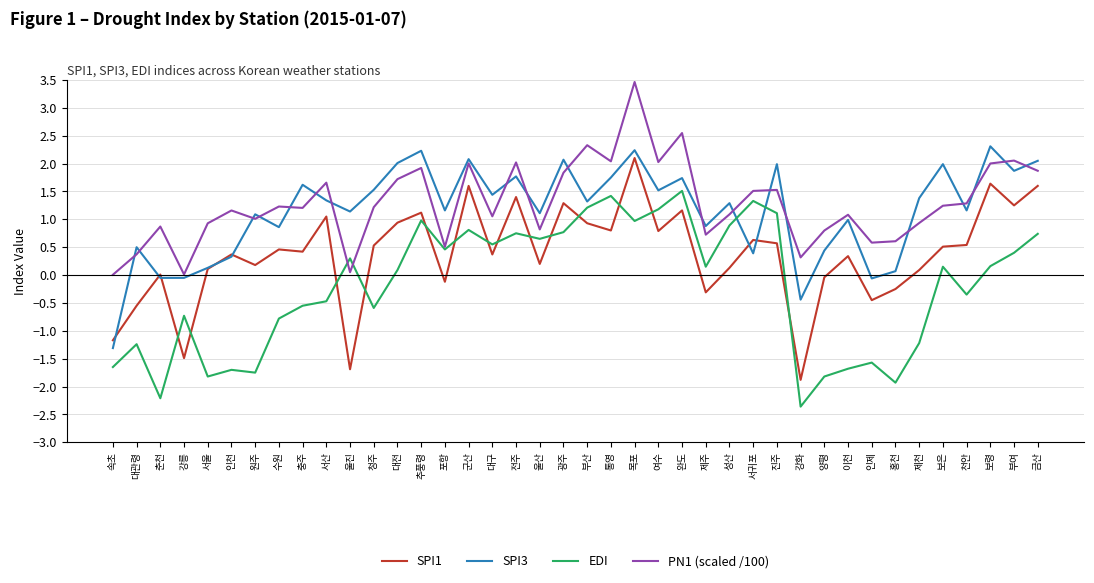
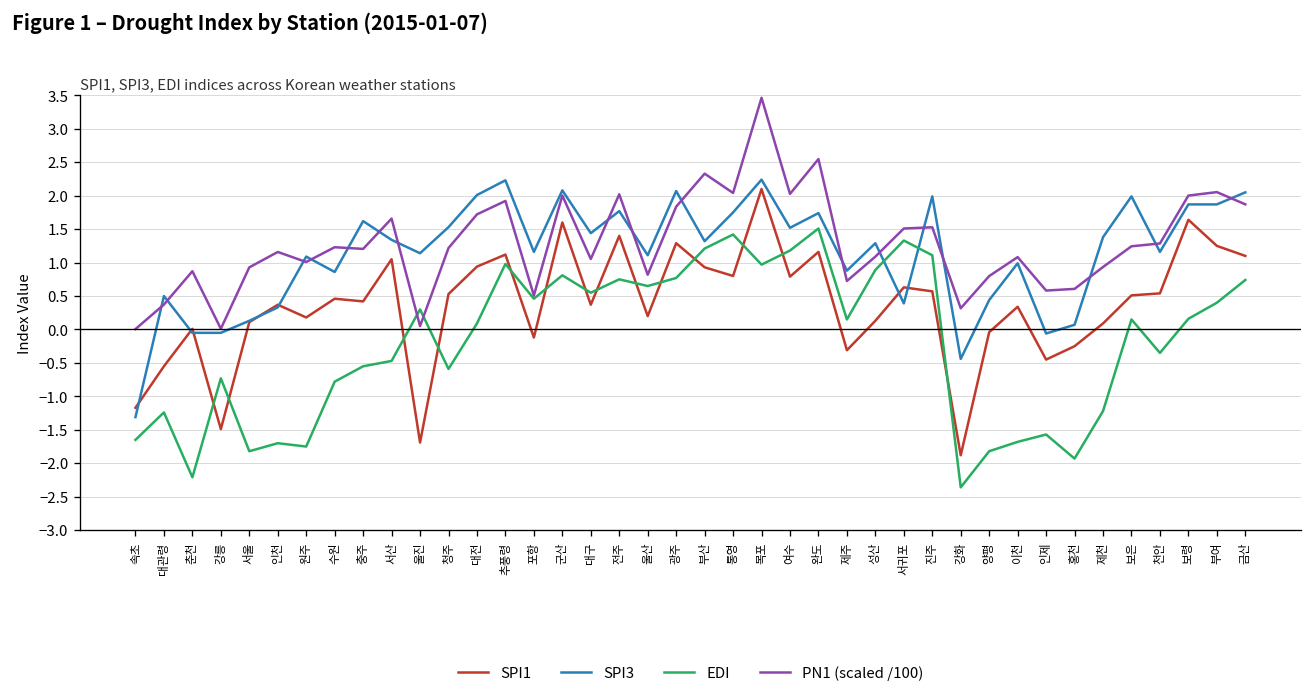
  {
    "SPI1": {
      "속초": -1.2,
      "대관령": -0.6,
      "춘천": 0.0,
      "강릉": -1.5,
      "원주": 0.2,
      "수원": 0.5,
      "충주": 0.4,
      "서산": 1.1,
      "울진": -1.7,
      "청주": 0.5,
      "대전": 0.9,
      "추풍령": 1.1,
      "포항": -0.1,
      "군산": 1.6,
      "대구": 0.4,
      "전주": 1.4,
      "울산": 0.2,
      "광주": 1.3,
      "부산": 0.9,
      "통영": 0.8,
      "목포": 2.1,
      "여수": 0.8,
      "완도": 1.2,
      "제주": -0.3,
      "성산": 0.1,
      "서귀포": 0.6,
      "진주": 0.6,
      "강화": -1.9,
      "양평": 0.0,
      "이천": 0.3,
      "인제": -0.5,
      "홍천": -0.3,
      "제천": 0.1,
      "보은": 0.5,
      "천안": 0.5,
      "보령": 1.6,
      "부여": 1.3,
-     "금산": 1.6
+     "금산": 1.1
    },
    "SPI3": {
      "속초": -1.3,
      "대관령": 0.5,
      "춘천": -0.1,
      "강릉": -0.1,
      "원주": 1.1,
      "수원": 0.9,
      "충주": 1.6,
      "서산": 1.3,
      "울진": 1.1,
      "청주": 1.5,
      "대전": 2.0,
      "추풍령": 2.2,
      "포항": 1.2,
      "군산": 2.1,
      "대구": 1.4,
      "전주": 1.8,
      "울산": 1.1,
      "광주": 2.1,
      "부산": 1.3,
      "통영": 1.8,
      "목포": 2.2,
      "여수": 1.5,
      "완도": 1.7,
      "제주": 0.9,
      "성산": 1.3,
      "서귀포": 0.4,
      "진주": 2.0,
      "강화": -0.4,
      "양평": 0.4,
      "이천": 1.0,
      "인제": -0.1,
      "홍천": 0.1,
      "제천": 1.4,
      "보은": 2.0,
      "천안": 1.2,
-     "보령": 2.3,
+     "보령": 1.9,
      "부여": 1.9,
      "금산": 2.1
    },
    "EDI": {
      "속초": -1.7,
      "대관령": -1.2,
      "춘천": -2.2,
      "강릉": -0.7,
      "서울": -1.8,
      "인천": -1.7,
      "원주": -1.8,
      "수원": -0.8,
      "충주": -0.6,
      "서산": -0.5,
      "울진": 0.3,
      "청주": -0.6,
      "대전": 0.1,
      "추풍령": 1.0,
      "포항": 0.5,
      "군산": 0.8,
      "대구": 0.6,
      "전주": 0.8,
      "울산": 0.7,
      "광주": 0.8,
      "부산": 1.2,
      "통영": 1.4,
      "목포": 1.0,
      "여수": 1.2,
      "완도": 1.5,
      "제주": 0.2,
      "성산": 0.9,
      "서귀포": 1.3,
      "진주": 1.1,
      "강화": -2.4,
      "양평": -1.8,
      "이천": -1.7,
      "인제": -1.6,
      "홍천": -1.9,
      "제천": -1.2,
      "보은": 0.2,
      "천안": -0.4,
      "보령": 0.2,
      "부여": 0.4,
      "금산": 0.7
    },
    "PN1 (scaled /100)": {
      "속초": 0.0,
      "대관령": 0.4,
      "춘천": 0.9,
      "강릉": 0.0,
      "서울": 0.9,
      "인천": 1.2,
      "원주": 1.0,
      "수원": 1.2,
      "충주": 1.2,
      "서산": 1.7,
      "울진": 0.1,
      "청주": 1.2,
      "대전": 1.7,
      "추풍령": 1.9,
      "포항": 0.5,
      "군산": 2.0,
      "대구": 1.1,
      "전주": 2.0,
      "울산": 0.8,
      "광주": 1.8,
      "부산": 2.3,
      "통영": 2.0,
      "목포": 3.5,
      "여수": 2.0,
      "완도": 2.5,
      "제주": 0.7,
      "성산": 1.1,
      "서귀포": 1.5,
      "진주": 1.5,
      "강화": 0.3,
      "양평": 0.8,
      "이천": 1.1,
      "인제": 0.6,
      "홍천": 0.6,
      "제천": 0.9,
      "보은": 1.2,
      "천안": 1.3,
      "보령": 2.0,
      "부여": 2.1,
      "금산": 1.9
    }
  }
